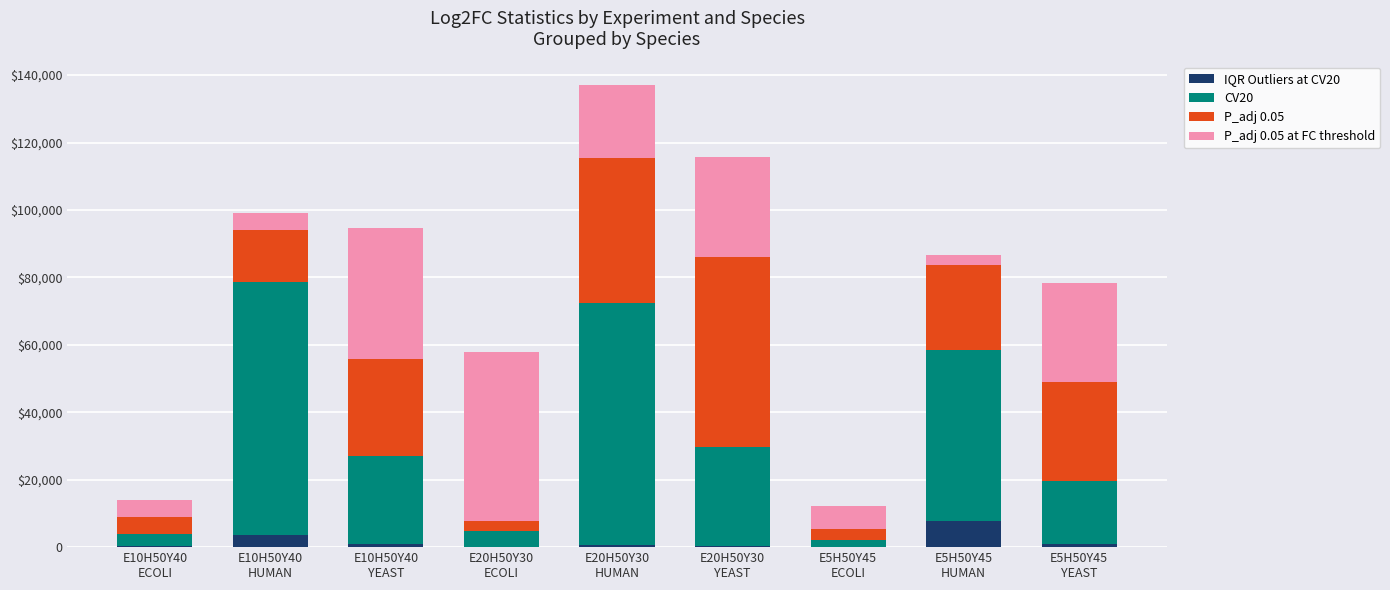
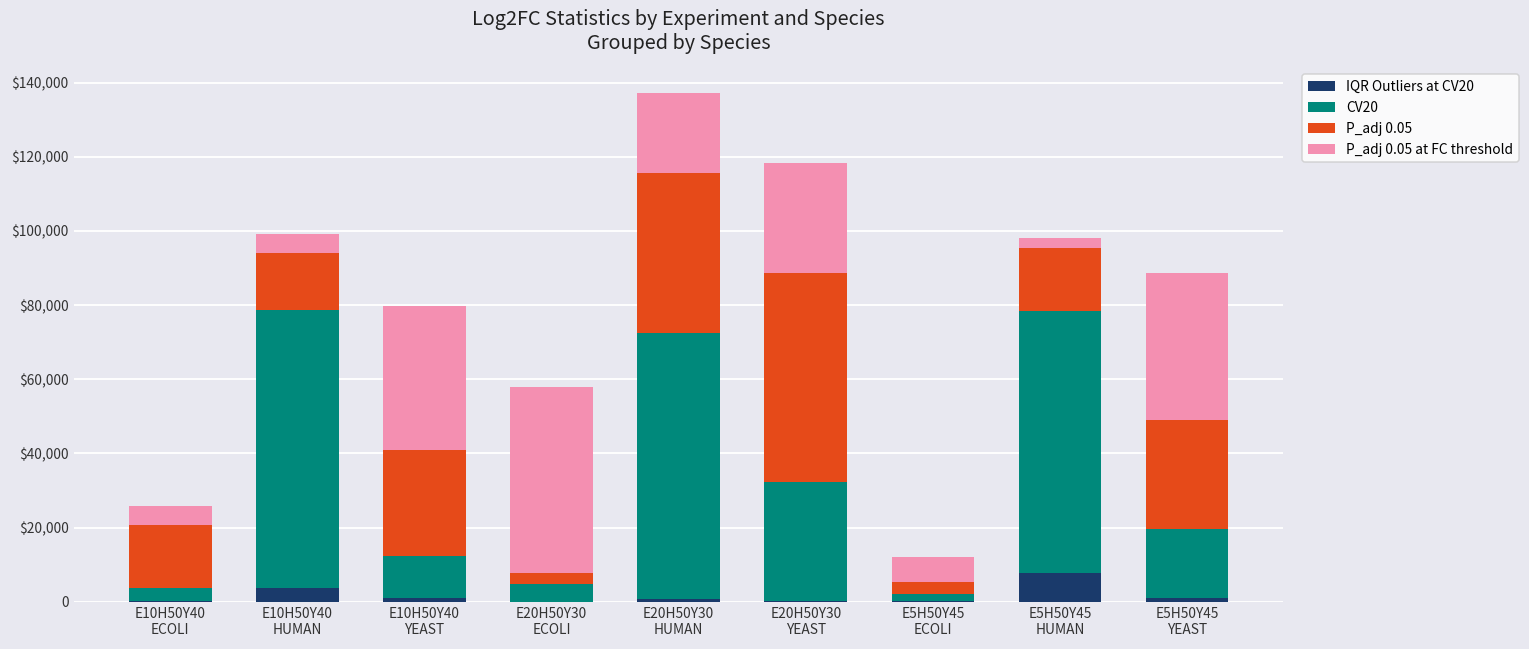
  {
    "IQR Outliers at CV20": {
      "E10H50Y40 HUMAN": "$4,000",
      "E10H50Y40 YEAST": "$1,000",
      "E5H50Y45 HUMAN": "$8,000",
      "E5H50Y45 YEAST": "$1,000"
    },
    "CV20": {
      "E10H50Y40 ECOLI": "$4,000",
      "E10H50Y40 HUMAN": "$75,000",
-     "E10H50Y40 YEAST": "$26,000",
+     "E10H50Y40 YEAST": "$11,000",
      "E20H50Y30 ECOLI": "$5,000",
      "E20H50Y30 HUMAN": "$72,000",
-     "E20H50Y30 YEAST": "$30,000",
+     "E20H50Y30 YEAST": "$32,000",
      "E5H50Y45 ECOLI": "$2,000",
-     "E5H50Y45 HUMAN": "$51,000",
+     "E5H50Y45 HUMAN": "$71,000",
      "E5H50Y45 YEAST": "$19,000"
    },
    "P_adj 0.05": {
-     "E10H50Y40 ECOLI": "$5,000",
+     "E10H50Y40 ECOLI": "$17,000",
      "E10H50Y40 HUMAN": "$15,000",
      "E10H50Y40 YEAST": "$29,000",
      "E20H50Y30 ECOLI": "$3,000",
      "E20H50Y30 HUMAN": "$43,000",
      "E20H50Y30 YEAST": "$56,000",
      "E5H50Y45 ECOLI": "$3,000",
-     "E5H50Y45 HUMAN": "$25,000",
+     "E5H50Y45 HUMAN": "$17,000",
      "E5H50Y45 YEAST": "$29,000"
    },
    "P_adj 0.05 at FC threshold": {
      "E10H50Y40 ECOLI": "$5,000",
      "E10H50Y40 HUMAN": "$5,000",
      "E10H50Y40 YEAST": "$39,000",
      "E20H50Y30 ECOLI": "$50,000",
      "E20H50Y30 HUMAN": "$22,000",
      "E20H50Y30 YEAST": "$30,000",
      "E5H50Y45 ECOLI": "$7,000",
      "E5H50Y45 HUMAN": "$3,000",
-     "E5H50Y45 YEAST": "$29,000"
+     "E5H50Y45 YEAST": "$40,000"
    }
  }
